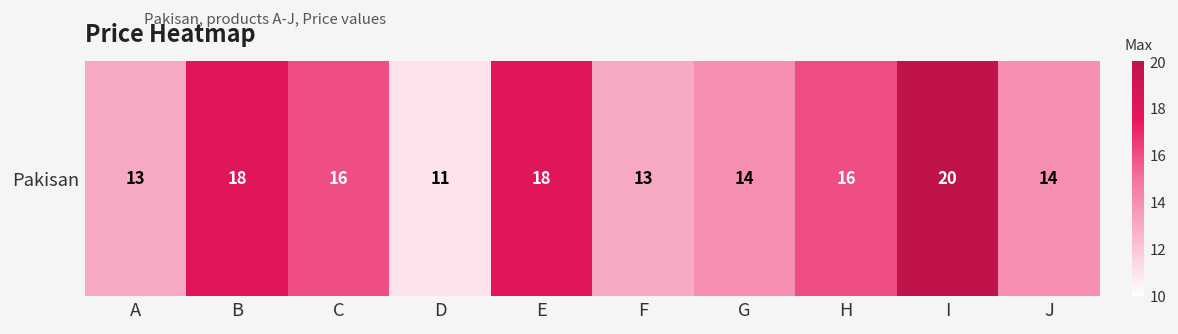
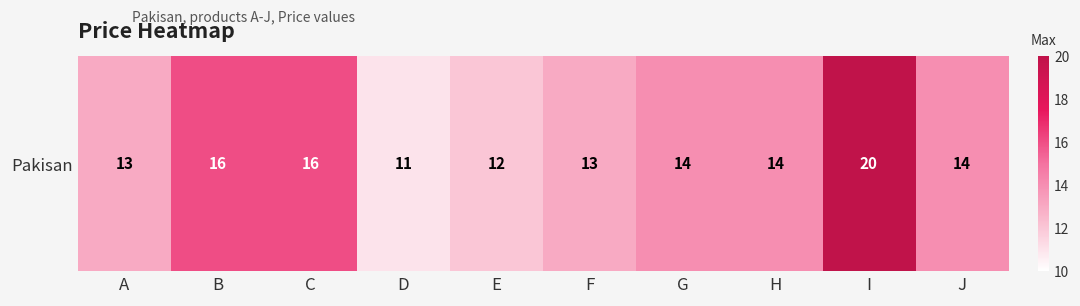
  {
    "Pakisan": {
      "A": 13,
-     "B": 18,
+     "B": 16,
      "C": 16,
      "D": 11,
-     "E": 18,
+     "E": 12,
      "F": 13,
      "G": 14,
-     "H": 16,
+     "H": 14,
      "I": 20,
      "J": 14
    }
  }
